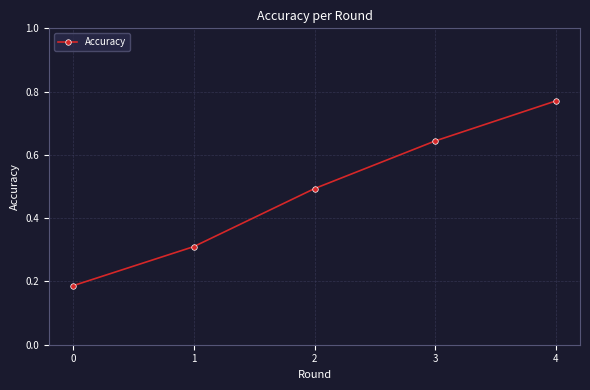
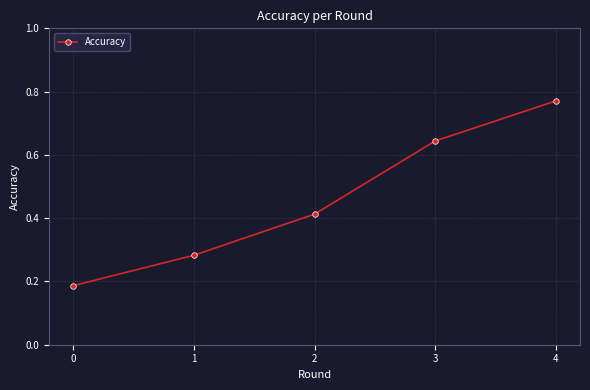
  {
    "0": 0.19,
-   "1": 0.31,
-   "2": 0.49,
+   "1": 0.28,
+   "2": 0.41,
    "3": 0.64,
    "4": 0.77
  }
